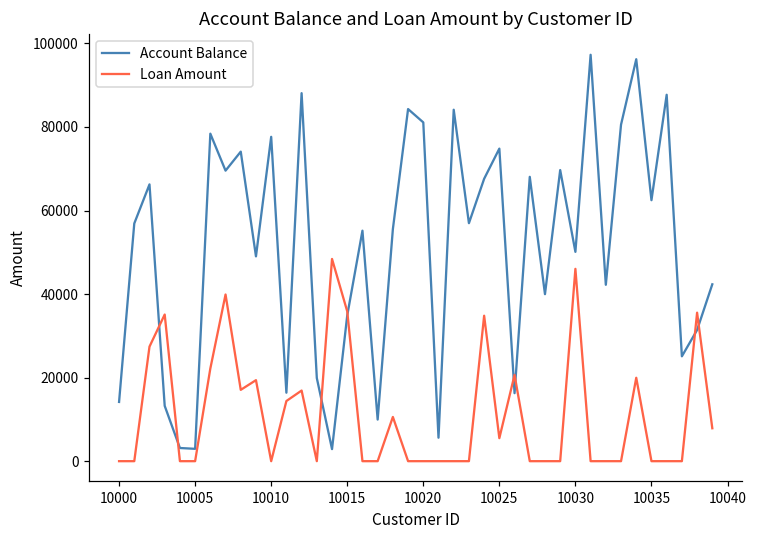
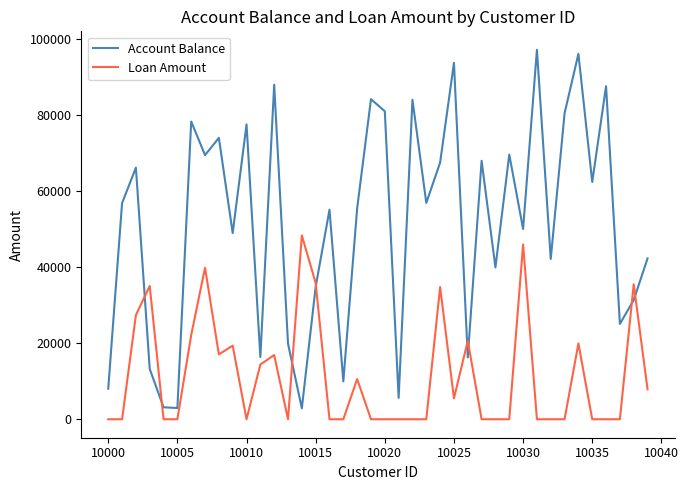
  {
    "Account Balance": {
-     "10000": 14000,
+     "10000": 8000,
      "10005": 3000,
      "10010": 78000,
      "10015": 35000,
      "10020": 81000,
-     "10025": 75000,
+     "10025": 94000,
      "10030": 50000,
      "10035": 62000
    },
    "Loan Amount": {
      "10000": 0,
      "10005": 0,
      "10010": 0,
      "10015": 36000,
      "10020": 0,
      "10025": 6000,
      "10030": 46000,
      "10035": 0
    }
  }
